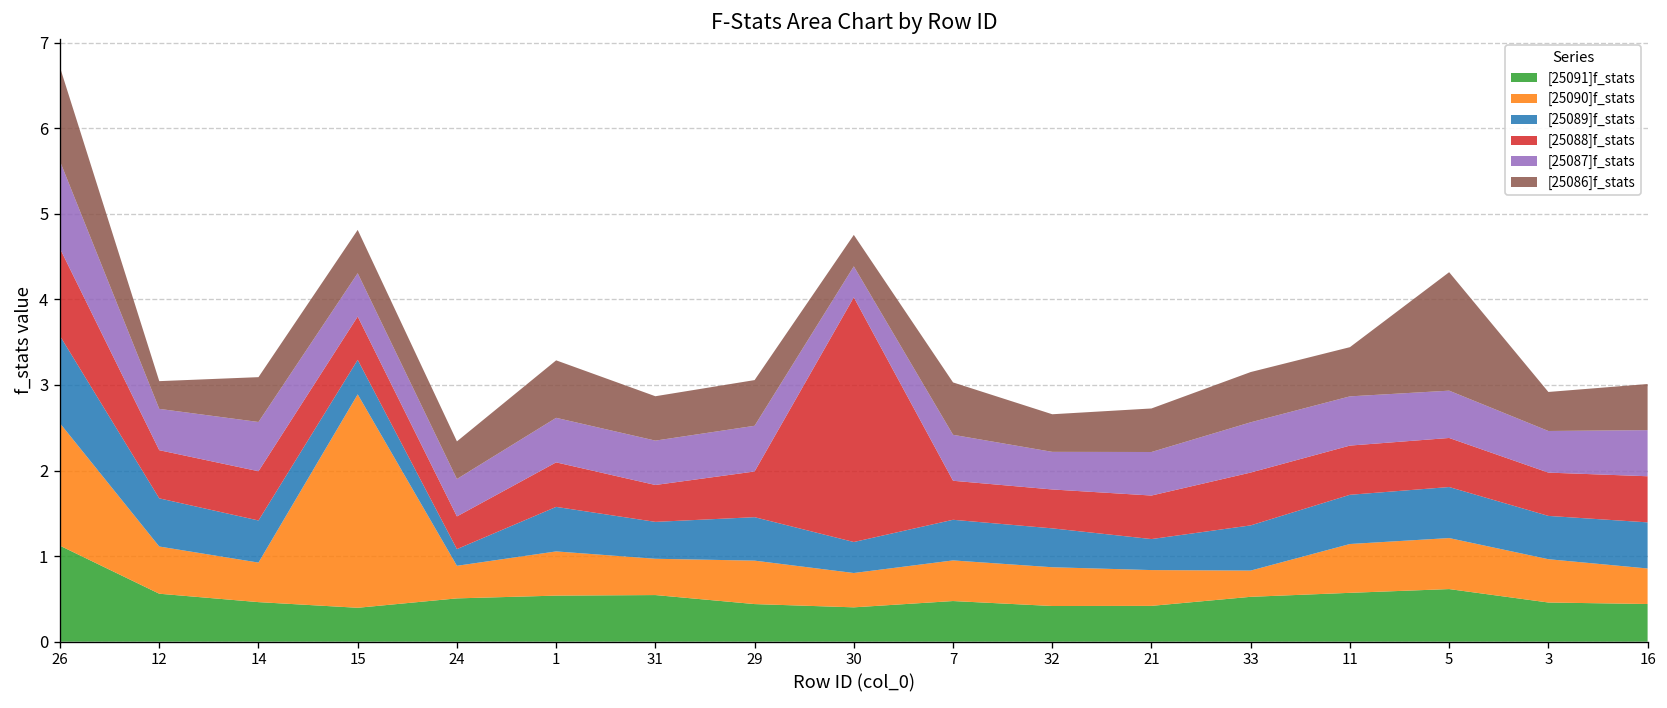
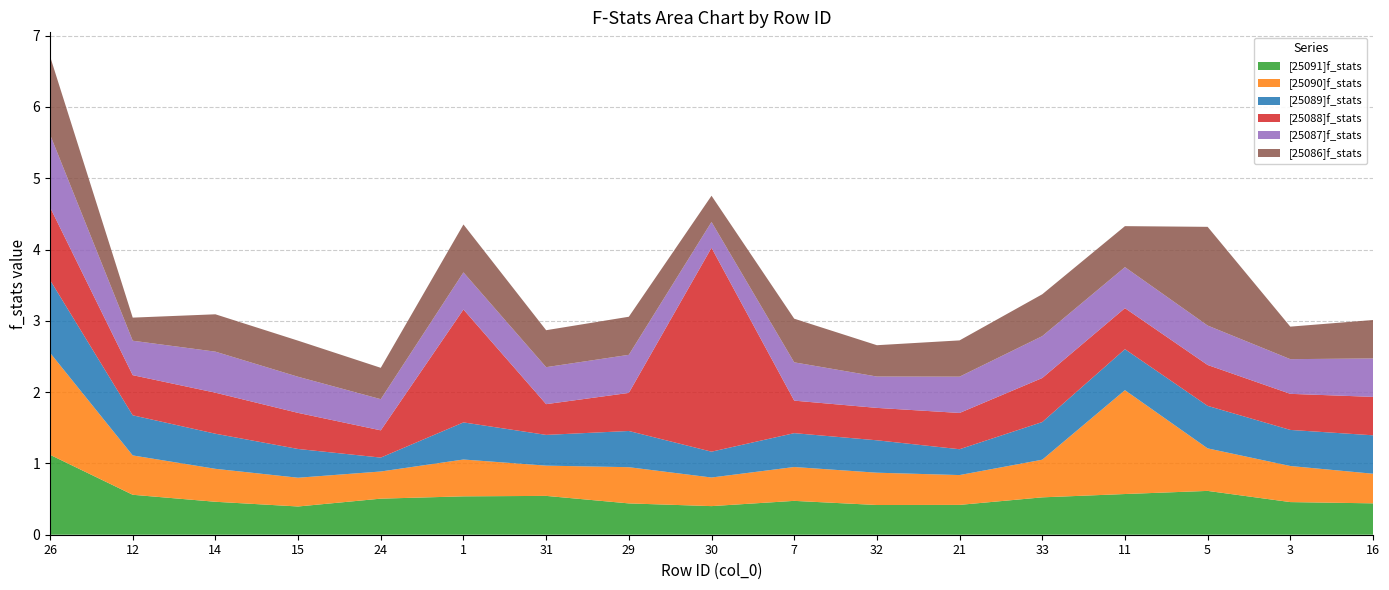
  {
    "[25091]f_stats": {
      "26": 1.1,
      "12": 0.6,
      "14": 0.5,
      "15": 0.4,
      "24": 0.5,
      "1": 0.5,
      "31": 0.5,
      "29": 0.4,
      "30": 0.4,
      "7": 0.5,
      "32": 0.4,
      "21": 0.4,
      "33": 0.5,
      "11": 0.6,
      "5": 0.6,
      "3": 0.5,
      "16": 0.4
    },
    "[25090]f_stats": {
      "26": 1.4,
      "12": 0.6,
      "14": 0.5,
-     "15": 2.5,
+     "15": 0.4,
      "24": 0.4,
      "1": 0.5,
      "31": 0.4,
      "29": 0.5,
      "30": 0.4,
      "7": 0.5,
      "32": 0.5,
      "21": 0.4,
-     "33": 0.3,
-     "11": 0.6,
+     "33": 0.5,
+     "11": 1.5,
      "5": 0.6,
      "3": 0.5,
      "16": 0.4
    },
    "[25089]f_stats": {
      "26": 1.0,
      "12": 0.6,
      "14": 0.5,
      "15": 0.4,
      "24": 0.2,
      "1": 0.5,
      "31": 0.4,
      "29": 0.5,
      "30": 0.4,
      "7": 0.5,
      "32": 0.5,
      "21": 0.4,
      "33": 0.5,
      "11": 0.6,
      "5": 0.6,
      "3": 0.5,
      "16": 0.5
    },
    "[25088]f_stats": {
      "26": 1.0,
      "12": 0.6,
      "14": 0.6,
      "15": 0.5,
      "24": 0.4,
-     "1": 0.5,
+     "1": 1.6,
      "31": 0.4,
      "29": 0.5,
      "30": 2.9,
      "7": 0.5,
      "32": 0.5,
      "21": 0.5,
      "33": 0.6,
      "11": 0.6,
      "5": 0.6,
      "3": 0.5,
      "16": 0.5
    },
    "[25087]f_stats": {
      "26": 1.0,
      "12": 0.5,
      "14": 0.6,
      "15": 0.5,
      "24": 0.4,
      "1": 0.5,
      "31": 0.5,
      "29": 0.5,
      "30": 0.4,
      "7": 0.5,
      "32": 0.4,
      "21": 0.5,
      "33": 0.6,
      "11": 0.6,
      "5": 0.6,
      "3": 0.5,
      "16": 0.5
    },
    "[25086]f_stats": {
      "26": 1.1,
      "12": 0.3,
      "14": 0.5,
      "15": 0.5,
      "24": 0.4,
      "1": 0.7,
      "31": 0.5,
      "29": 0.5,
      "30": 0.4,
      "7": 0.6,
      "32": 0.4,
      "21": 0.5,
      "33": 0.6,
      "11": 0.6,
      "5": 1.4,
      "3": 0.5,
      "16": 0.5
    }
  }
